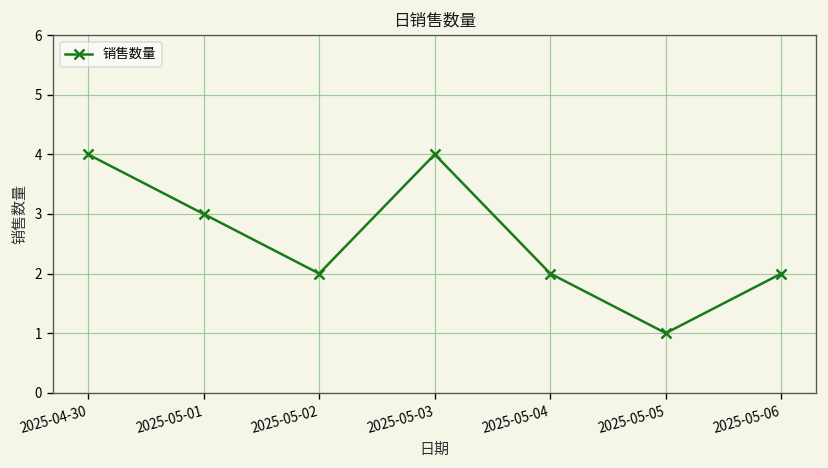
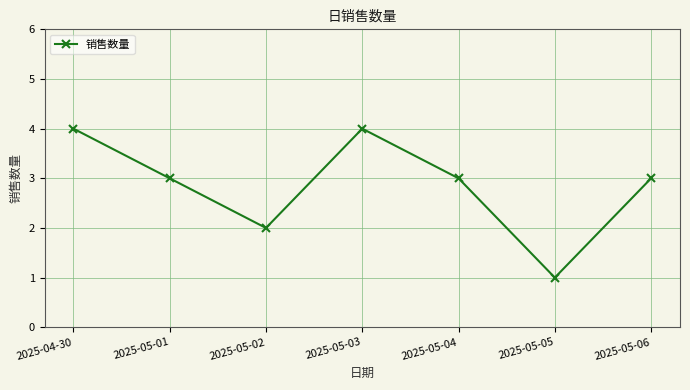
  {
    "2025-04-30": 4,
    "2025-05-01": 3,
    "2025-05-02": 2,
    "2025-05-03": 4,
-   "2025-05-04": 2,
+   "2025-05-04": 3,
    "2025-05-05": 1,
-   "2025-05-06": 2
+   "2025-05-06": 3
  }
